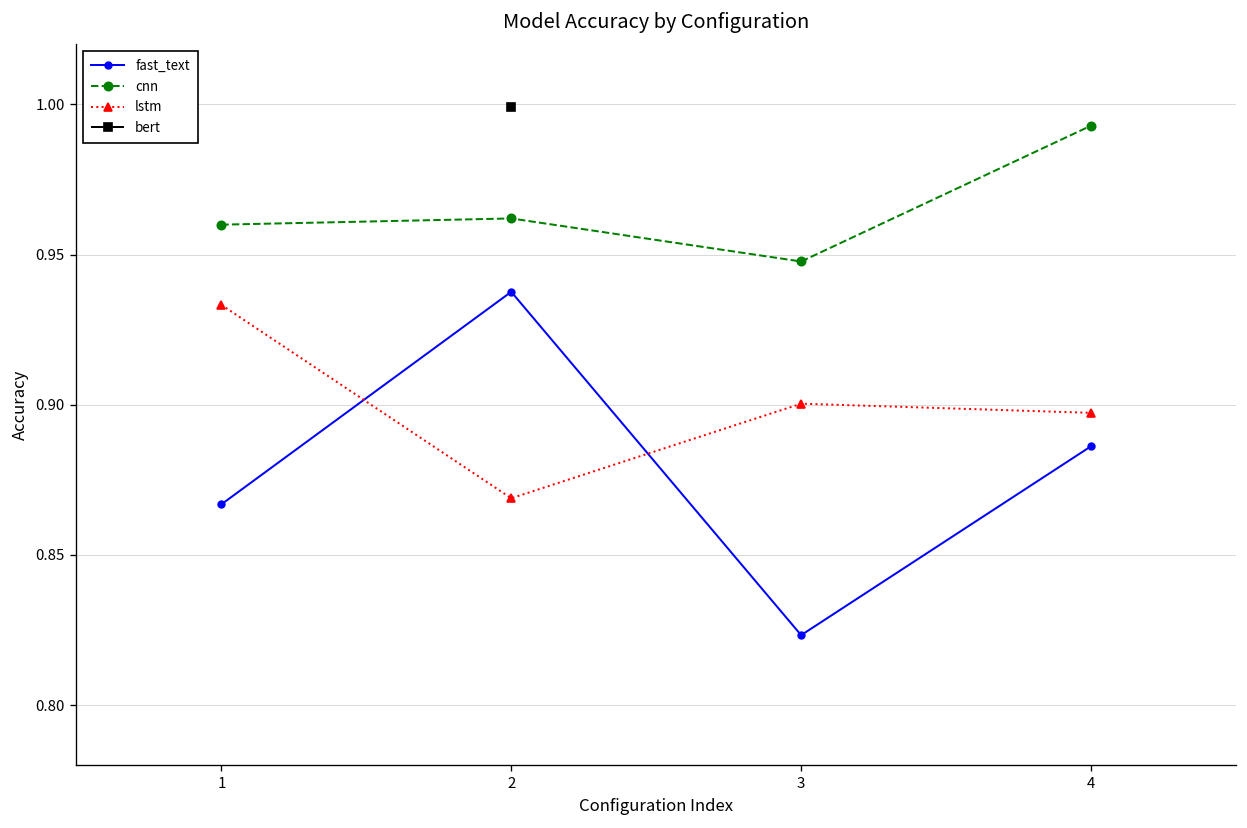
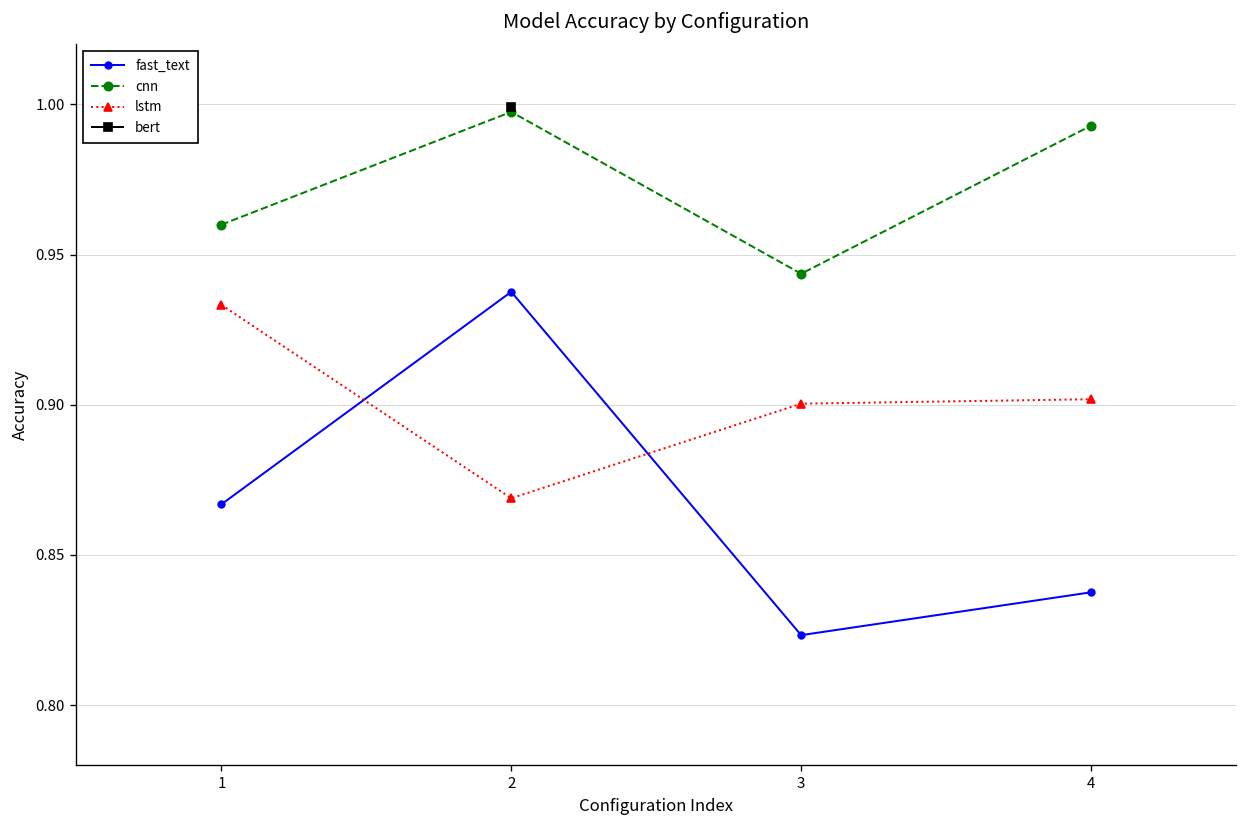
  {
    "fast_text": {
      "1": 0.867,
      "2": 0.938,
      "3": 0.823,
-     "4": 0.886
+     "4": 0.838
    },
    "cnn": {
      "1": 0.960,
-     "2": 0.962,
-     "3": 0.948,
+     "2": 0.997,
+     "3": 0.944,
      "4": 0.993
    },
    "lstm": {
      "1": 0.933,
      "2": 0.869,
      "3": 0.900,
-     "4": 0.897
+     "4": 0.902
    },
    "bert": {
      "2": 0.999
    }
  }
